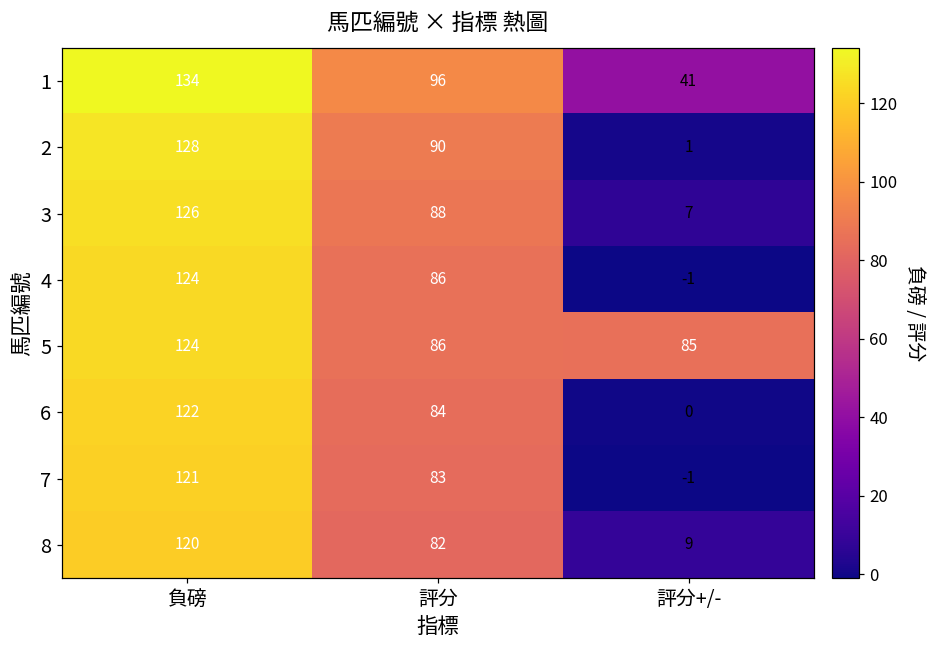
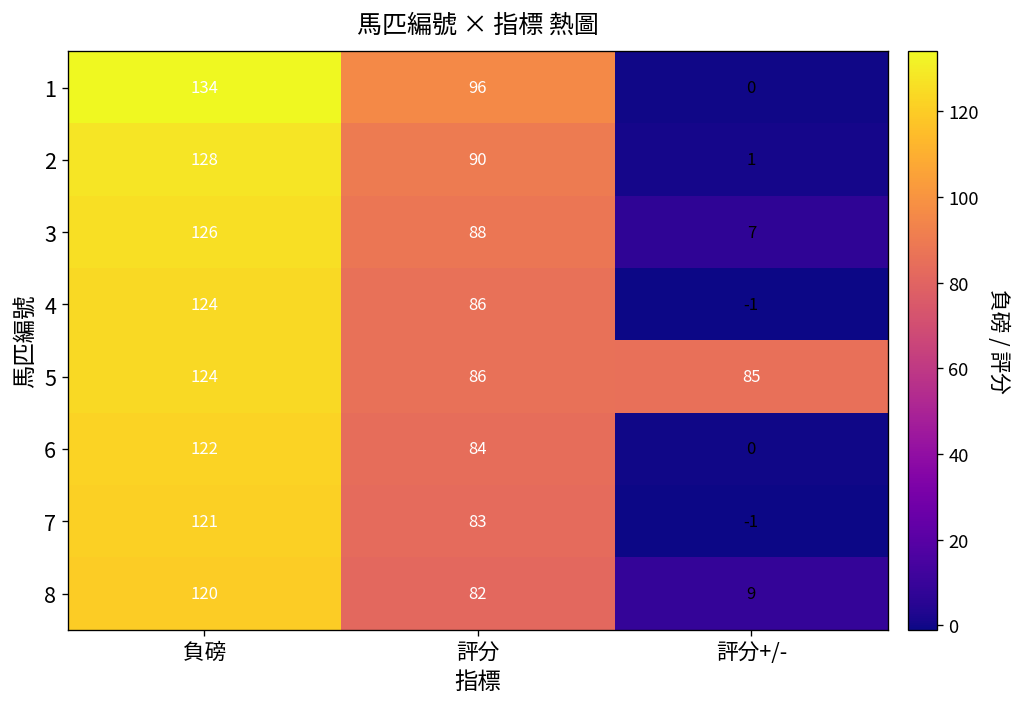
  {
    "1": {
      "負磅": 134,
      "評分": 96,
-     "評分+/-": 41
+     "評分+/-": 0
    },
    "2": {
      "負磅": 128,
      "評分": 90,
      "評分+/-": 1
    },
    "3": {
      "負磅": 126,
      "評分": 88,
      "評分+/-": 7
    },
    "4": {
      "負磅": 124,
      "評分": 86,
      "評分+/-": -1
    },
    "5": {
      "負磅": 124,
      "評分": 86,
      "評分+/-": 85
    },
    "6": {
      "負磅": 122,
      "評分": 84,
      "評分+/-": 0
    },
    "7": {
      "負磅": 121,
      "評分": 83,
      "評分+/-": -1
    },
    "8": {
      "負磅": 120,
      "評分": 82,
      "評分+/-": 9
    }
  }
